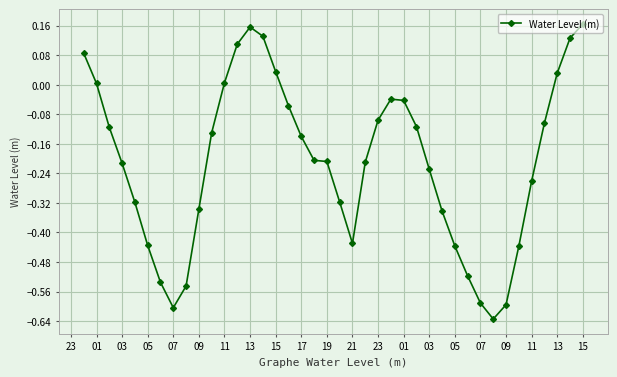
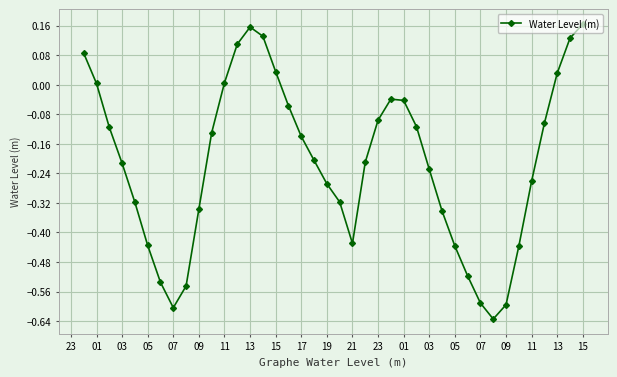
  {
    "17": -0.14,
-   "19": -0.21,
+   "19": -0.27,
    "21": -0.43,
    "23": -0.10
  }
